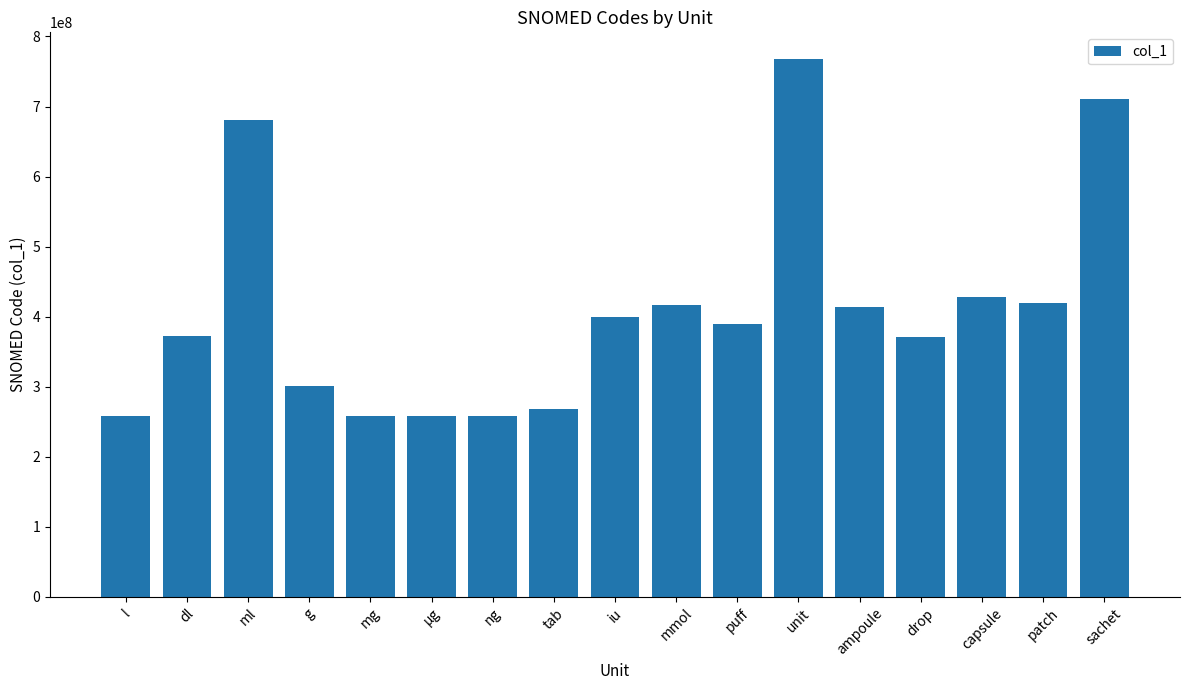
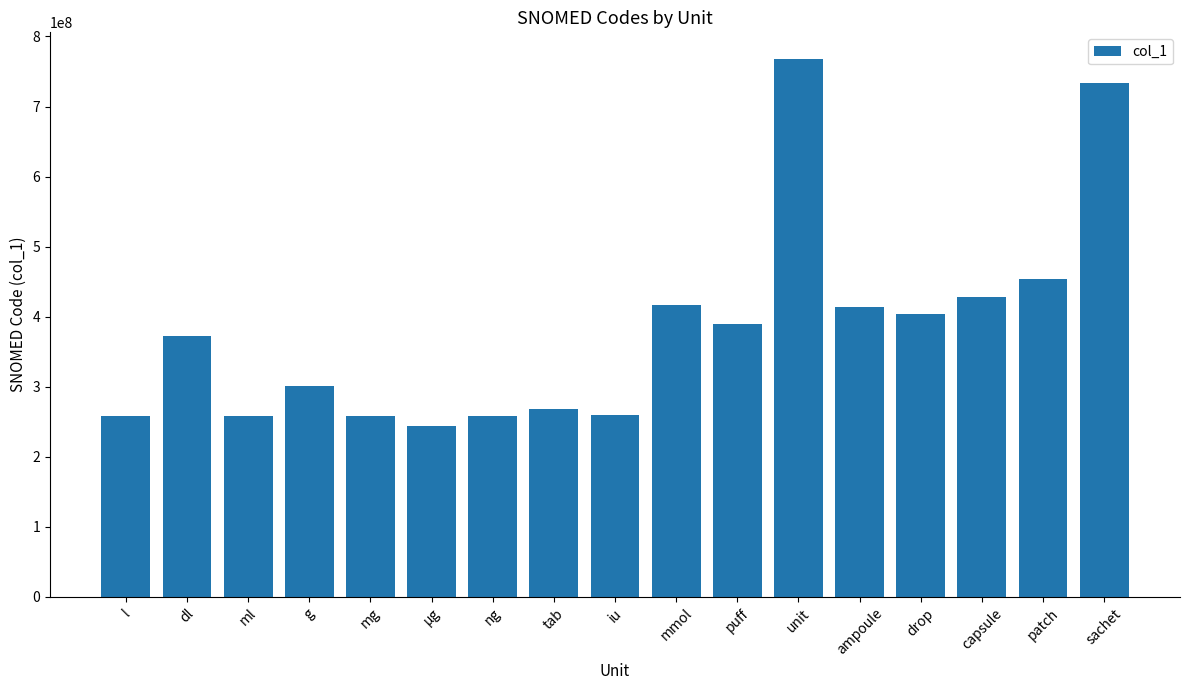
  {
    "l": 260000000,
    "dl": 370000000,
-   "ml": 680000000,
+   "ml": 260000000,
    "g": 300000000,
    "mg": 260000000,
-   "µg": 260000000,
+   "µg": 240000000,
    "ng": 260000000,
    "tab": 270000000,
-   "iu": 400000000,
+   "iu": 260000000,
    "mmol": 420000000,
    "puff": 390000000,
    "unit": 770000000,
    "ampoule": 410000000,
-   "drop": 370000000,
+   "drop": 400000000,
    "capsule": 430000000,
-   "patch": 420000000,
-   "sachet": 710000000
+   "patch": 450000000,
+   "sachet": 730000000
  }
